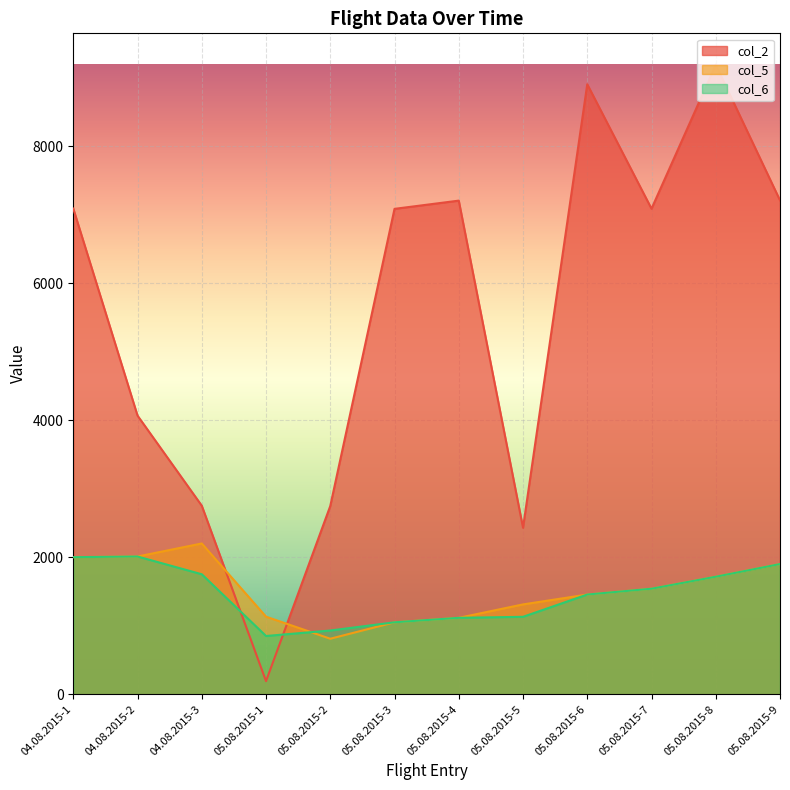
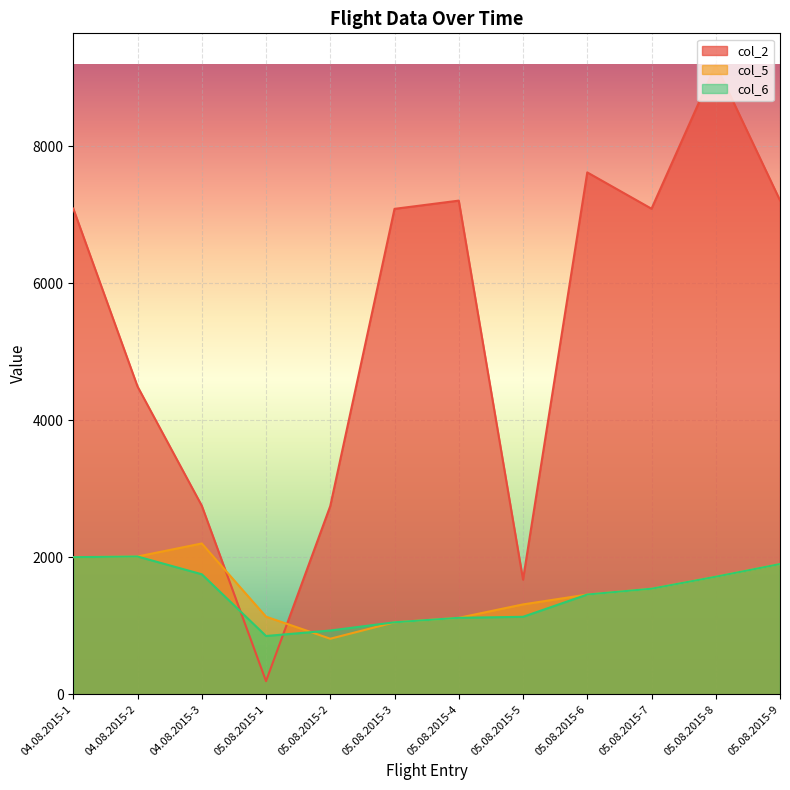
  {
    "col_2": {
      "04.08.2015-1": 7100,
-     "04.08.2015-2": 4100,
+     "04.08.2015-2": 4500,
      "04.08.2015-3": 2800,
      "05.08.2015-1": 200,
      "05.08.2015-2": 2700,
      "05.08.2015-3": 7100,
      "05.08.2015-4": 7200,
-     "05.08.2015-5": 2400,
-     "05.08.2015-6": 8900,
+     "05.08.2015-5": 1700,
+     "05.08.2015-6": 7600,
      "05.08.2015-7": 7100,
      "05.08.2015-9": 7200
    },
    "col_5": {
      "04.08.2015-3": 2200,
      "05.08.2015-1": 1100,
      "05.08.2015-2": 800,
      "05.08.2015-5": 1300
    },
    "col_6": {
      "04.08.2015-3": 1800,
      "05.08.2015-1": 900,
      "05.08.2015-2": 900,
      "05.08.2015-5": 1100
    }
  }
